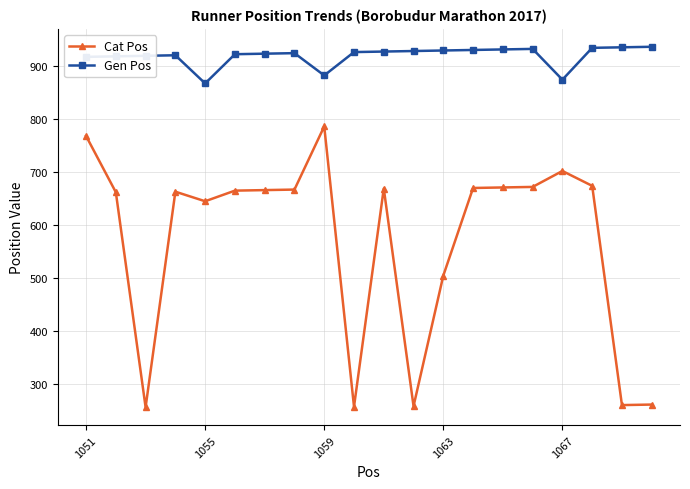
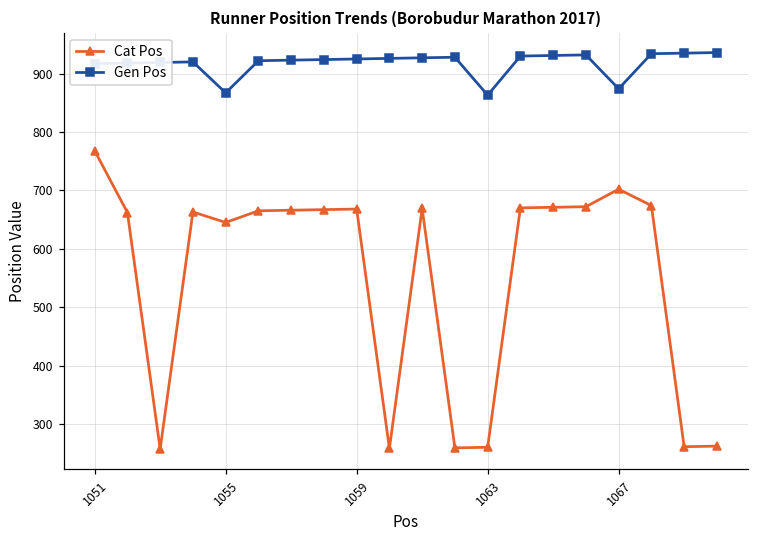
  {
    "Cat Pos": {
      "1051": 770,
      "1055": 650,
-     "1059": 790,
-     "1063": 510,
+     "1059": 670,
+     "1063": 260,
      "1067": 700
    },
    "Gen Pos": {
      "1055": 870,
-     "1059": 880,
-     "1063": 930,
+     "1059": 930,
+     "1063": 860,
      "1067": 870
    }
  }
